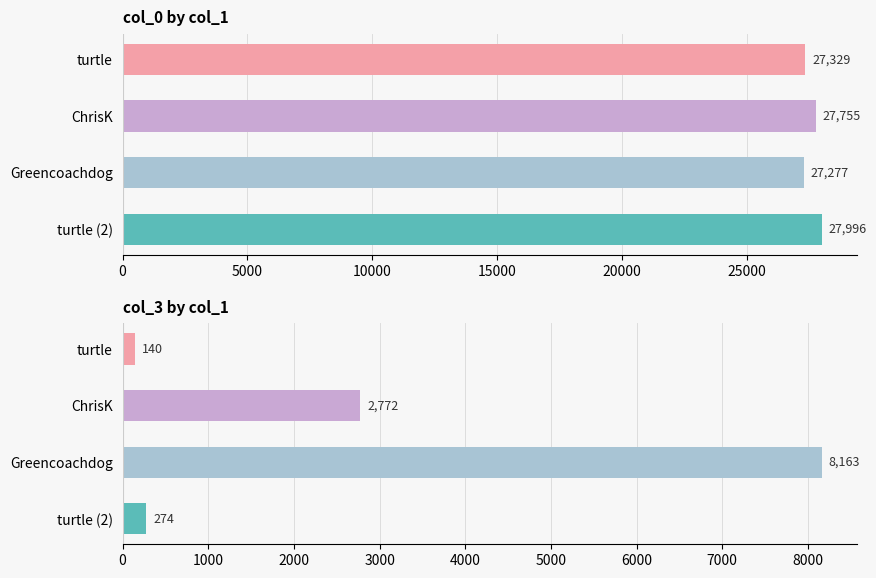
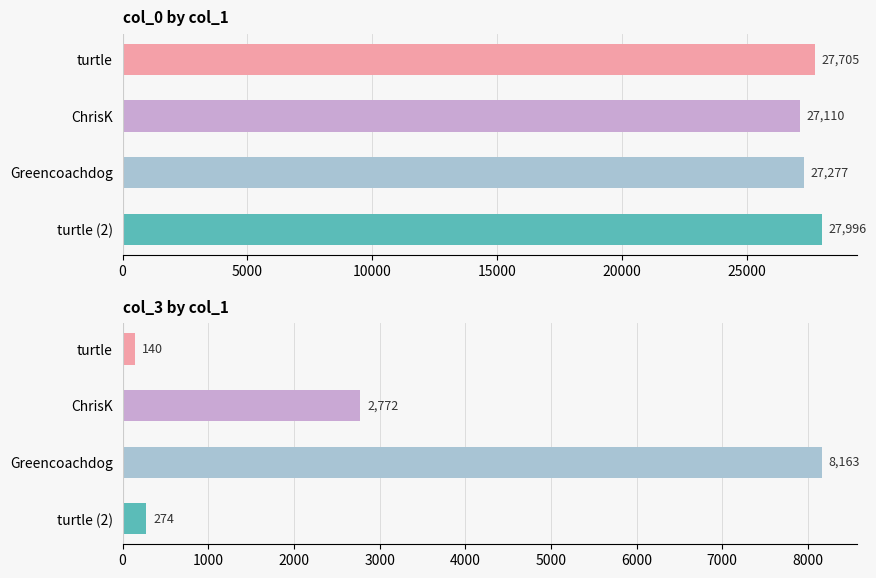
  {
    "col_0 by col_1": {
-     "turtle": "27,329",
-     "ChrisK": "27,755",
+     "turtle": "27,705",
+     "ChrisK": "27,110",
      "Greencoachdog": "27,277",
      "turtle (2)": "27,996"
    },
    "col_3 by col_1": {
      "turtle": "140",
      "ChrisK": "2,772",
      "Greencoachdog": "8,163",
      "turtle (2)": "274"
    }
  }
